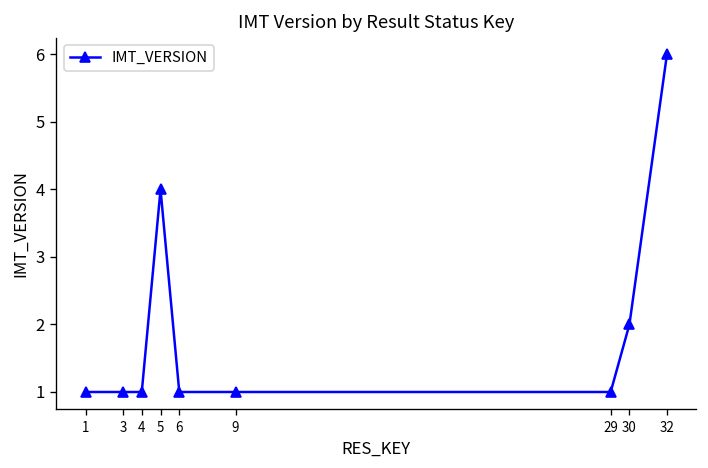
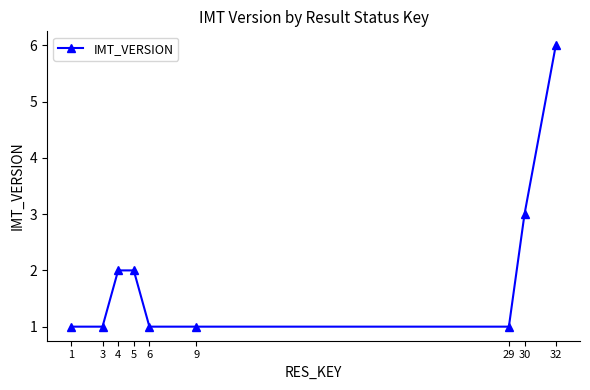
  {
    "1": 1,
    "3": 1,
-   "4": 1,
-   "5": 4,
+   "4": 2,
+   "5": 2,
    "6": 1,
    "9": 1,
    "29": 1,
-   "30": 2,
+   "30": 3,
    "32": 6
  }
